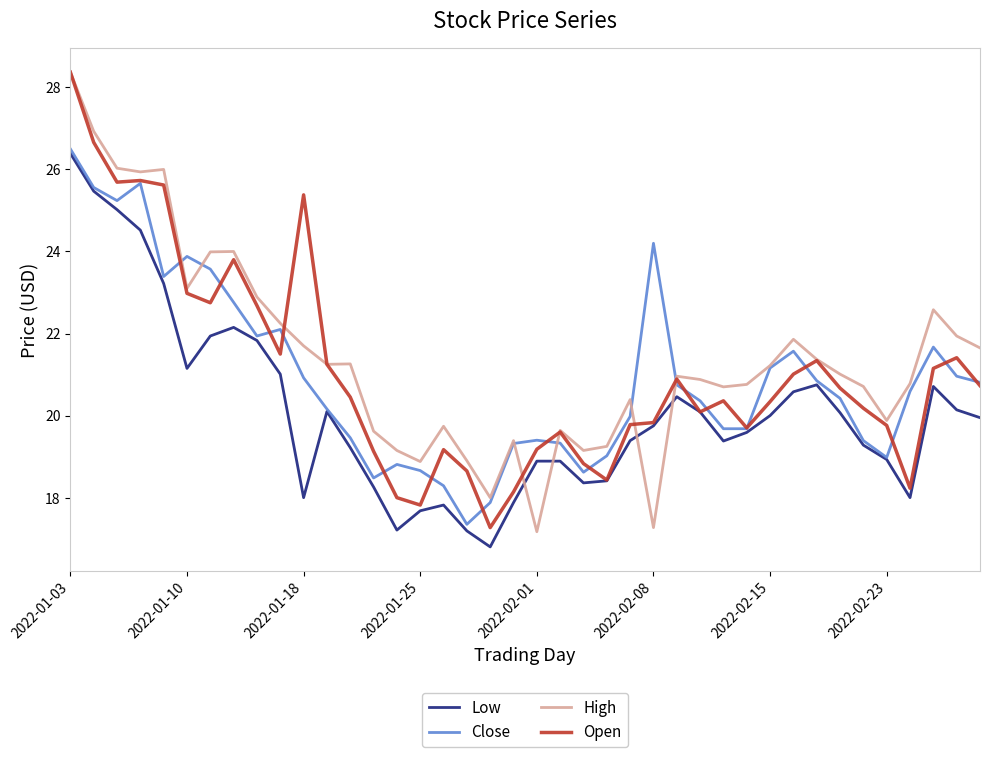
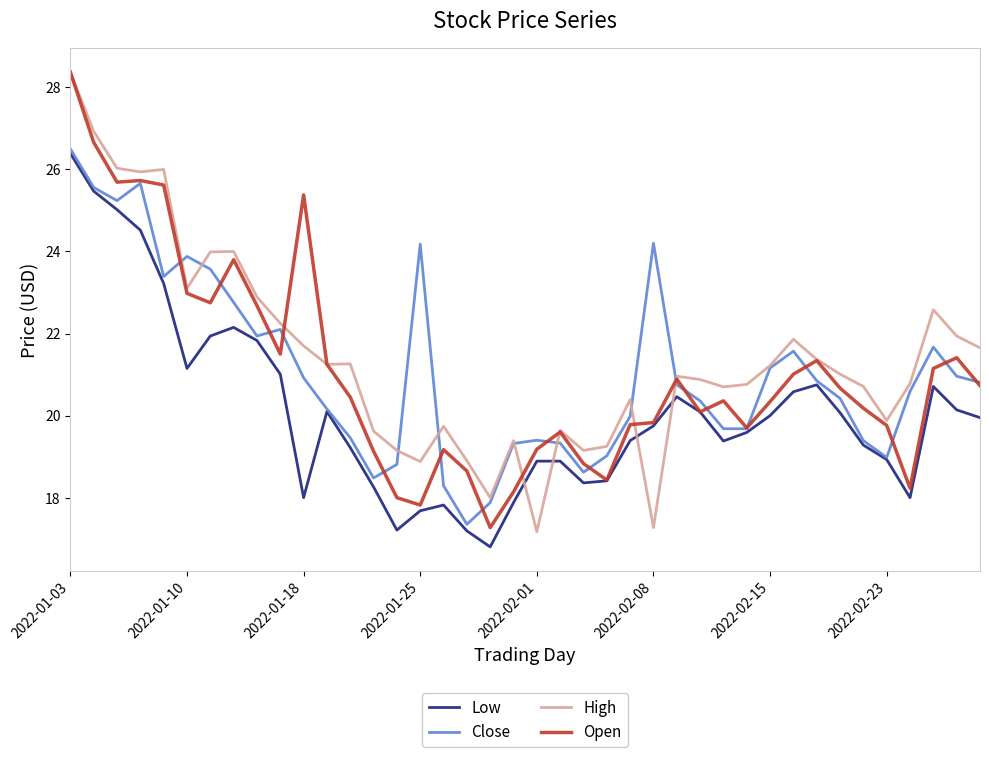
  {
    "Low": {
      "2022-01-03": 26.4,
      "2022-01-10": 21.2,
      "2022-01-18": 18.0,
      "2022-01-25": 17.7,
      "2022-02-01": 18.9,
      "2022-02-08": 19.8,
      "2022-02-15": 20.0
    },
    "Close": {
      "2022-01-03": 26.5,
      "2022-01-10": 23.9,
      "2022-01-18": 20.9,
-     "2022-01-25": 18.7,
+     "2022-01-25": 24.2,
      "2022-02-01": 19.4,
      "2022-02-08": 24.2
    },
    "High": {
      "2022-01-10": 23.1,
      "2022-01-18": 21.7,
      "2022-01-25": 18.9,
      "2022-02-01": 17.2,
      "2022-02-08": 17.3,
      "2022-02-23": 19.9
    },
    "Open": {
      "2022-01-10": 23.0,
      "2022-01-18": 25.4,
      "2022-01-25": 17.8,
      "2022-02-01": 19.2,
      "2022-02-08": 19.8,
      "2022-02-15": 20.3,
      "2022-02-23": 19.8
    }
  }
